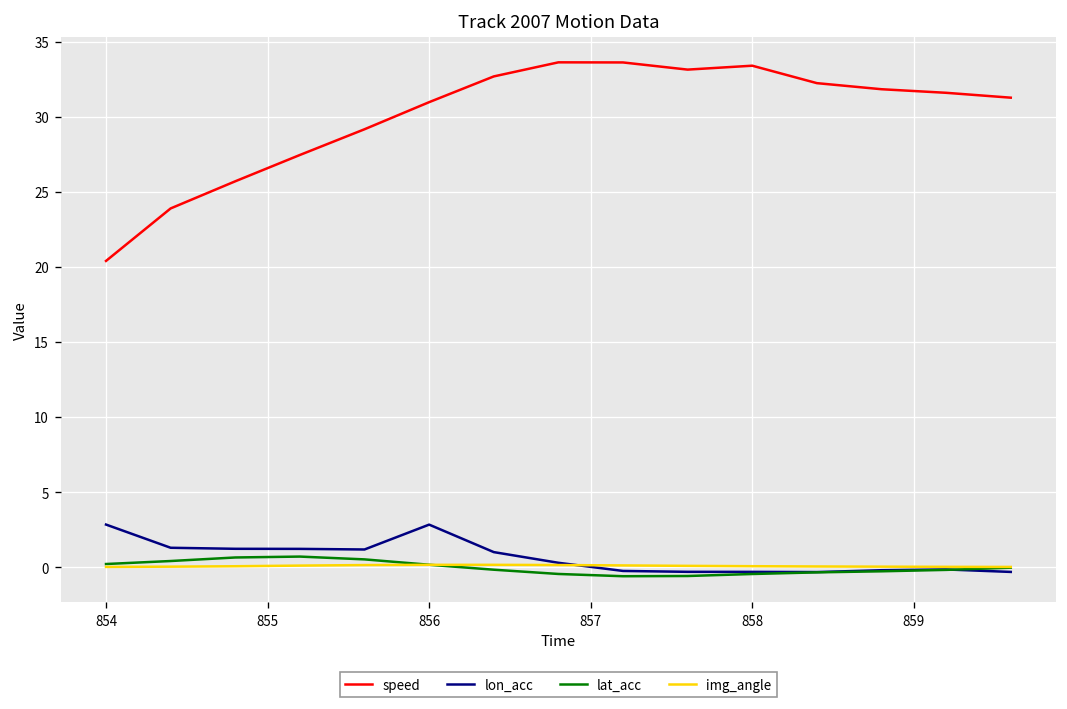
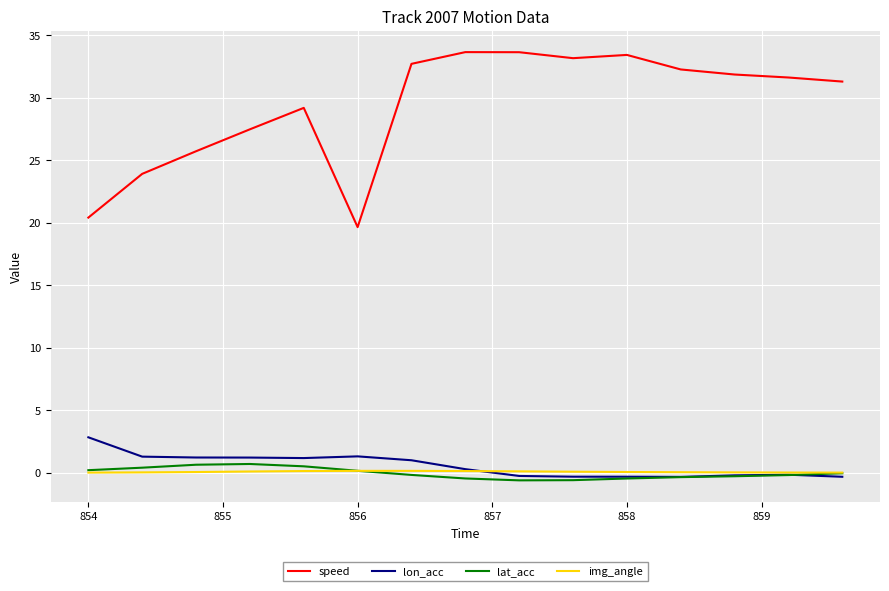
  {
    "speed": {
      "854": 20.4,
-     "856": 31.0,
+     "856": 19.6,
      "858": 33.4
    },
    "lon_acc": {
      "854": 2.8,
-     "856": 2.8
+     "856": 1.3
    },
    "img_angle": {
      "858": 0.1
    }
  }
